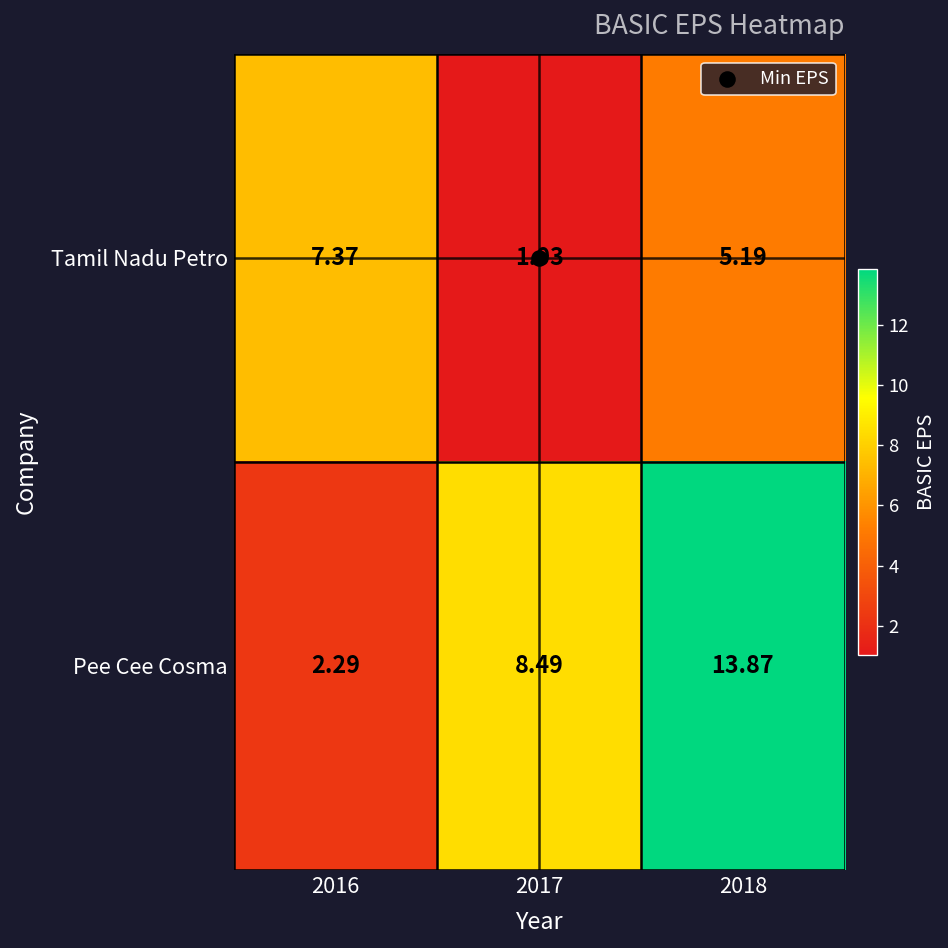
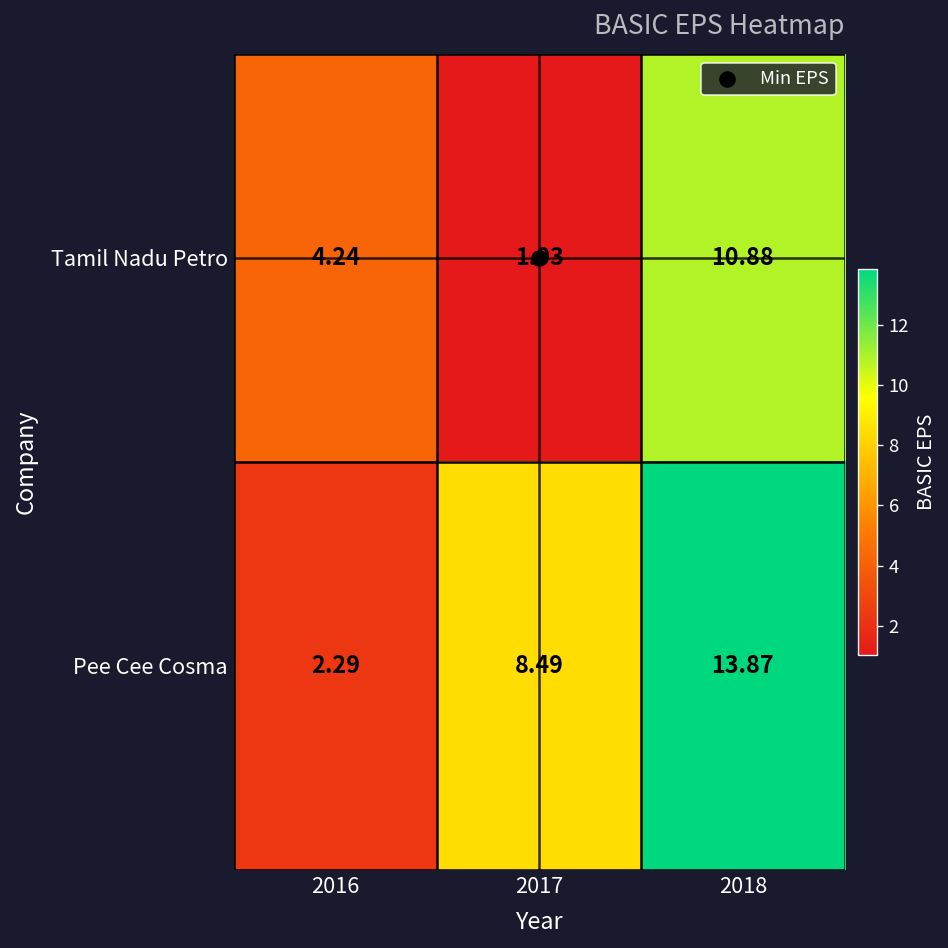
  {
    "Tamil Nadu Petro": {
-     "2016": 7.37,
-     "2018": 5.19
+     "2016": 4.24,
+     "2018": 10.88
    },
    "Pee Cee Cosma": {
      "2016": 2.29,
      "2017": 8.49,
      "2018": 13.87
    }
  }
